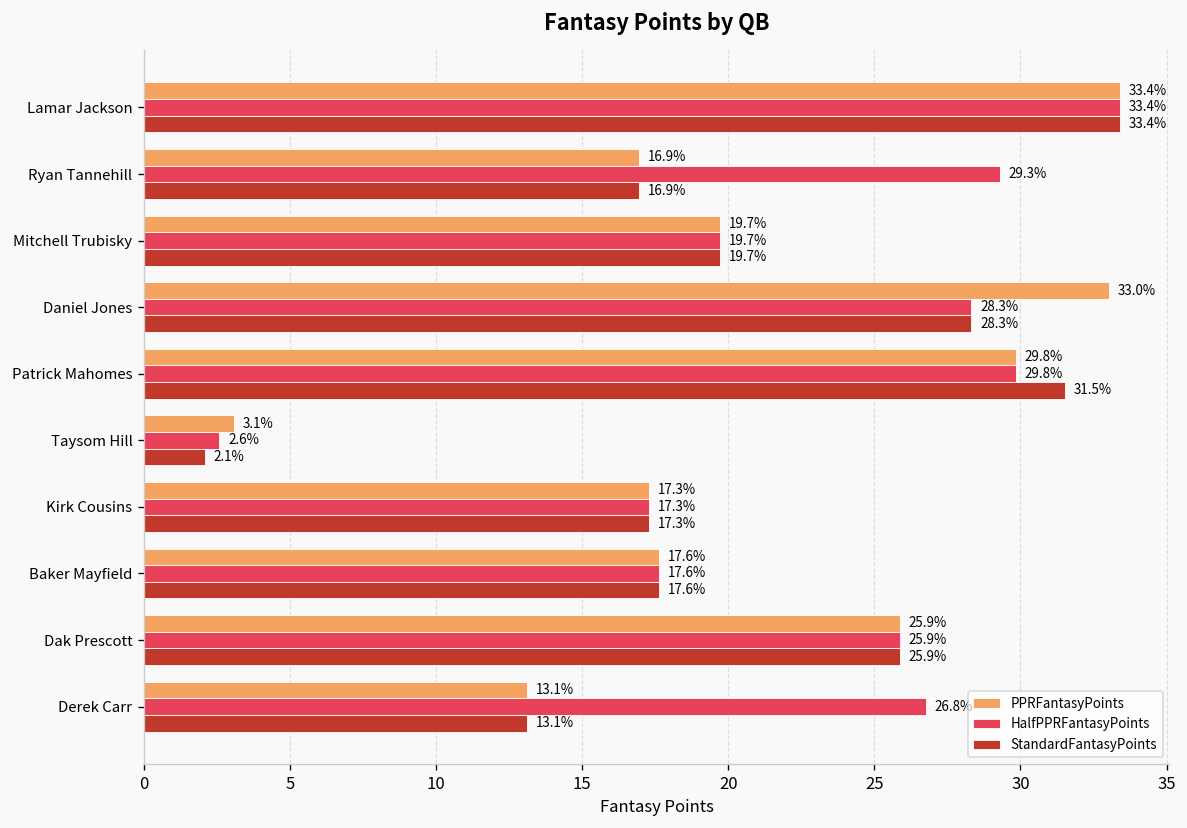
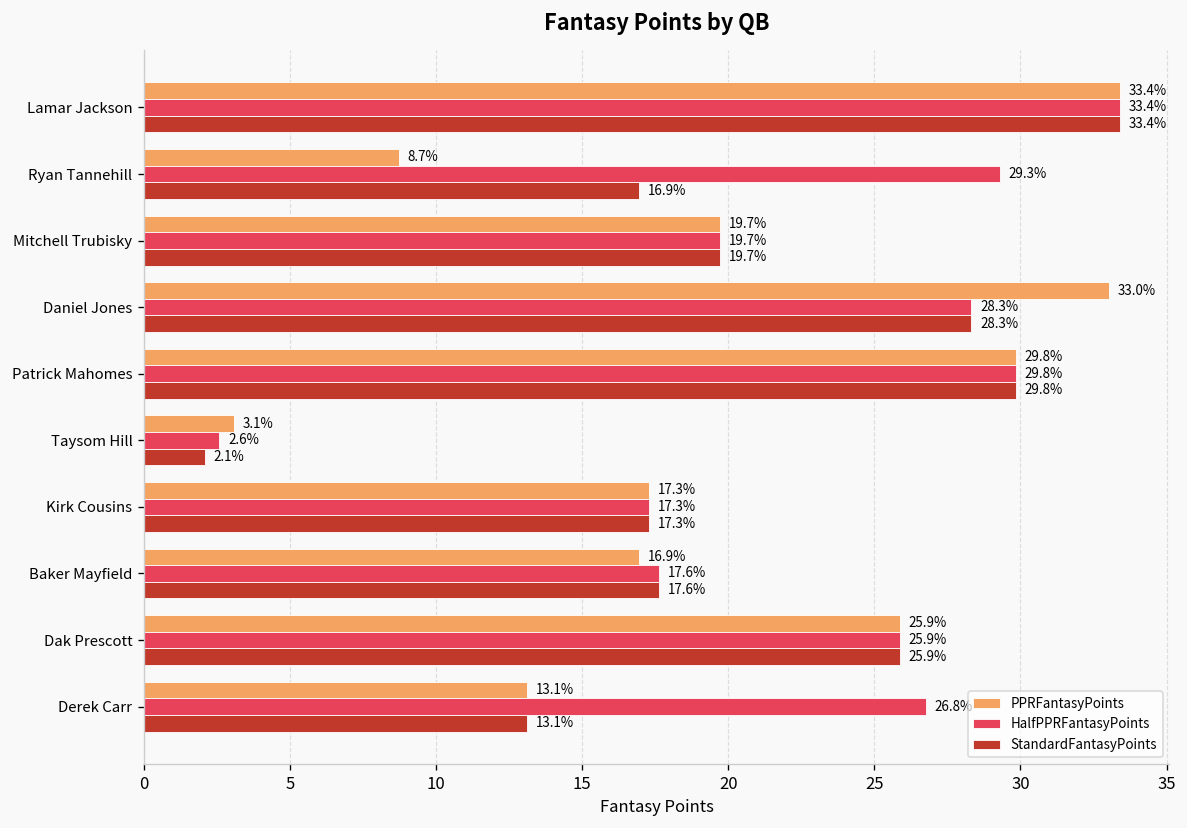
  {
    "PPRFantasyPoints": {
      "Lamar Jackson": "33.4%",
-     "Ryan Tannehill": "16.9%",
+     "Ryan Tannehill": "8.7%",
      "Mitchell Trubisky": "19.7%",
      "Daniel Jones": "33.0%",
      "Patrick Mahomes": "29.8%",
      "Taysom Hill": "3.1%",
      "Kirk Cousins": "17.3%",
-     "Baker Mayfield": "17.6%",
+     "Baker Mayfield": "16.9%",
      "Dak Prescott": "25.9%",
      "Derek Carr": "13.1%"
    },
    "HalfPPRFantasyPoints": {
      "Lamar Jackson": "33.4%",
      "Ryan Tannehill": "29.3%",
      "Mitchell Trubisky": "19.7%",
      "Daniel Jones": "28.3%",
      "Patrick Mahomes": "29.8%",
      "Taysom Hill": "2.6%",
      "Kirk Cousins": "17.3%",
      "Baker Mayfield": "17.6%",
      "Dak Prescott": "25.9%"
    },
    "StandardFantasyPoints": {
      "Lamar Jackson": "33.4%",
      "Ryan Tannehill": "16.9%",
      "Mitchell Trubisky": "19.7%",
      "Daniel Jones": "28.3%",
-     "Patrick Mahomes": "31.5%",
+     "Patrick Mahomes": "29.8%",
      "Taysom Hill": "2.1%",
      "Kirk Cousins": "17.3%",
      "Baker Mayfield": "17.6%",
      "Dak Prescott": "25.9%",
      "Derek Carr": "13.1%"
    }
  }
